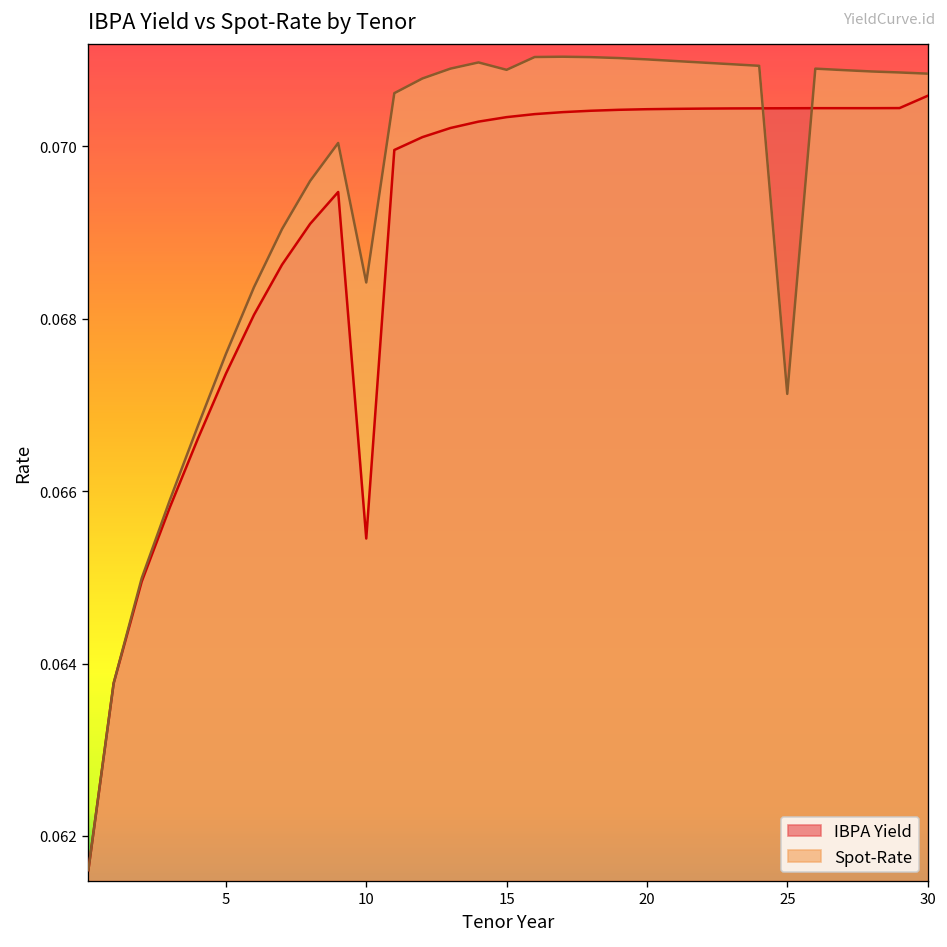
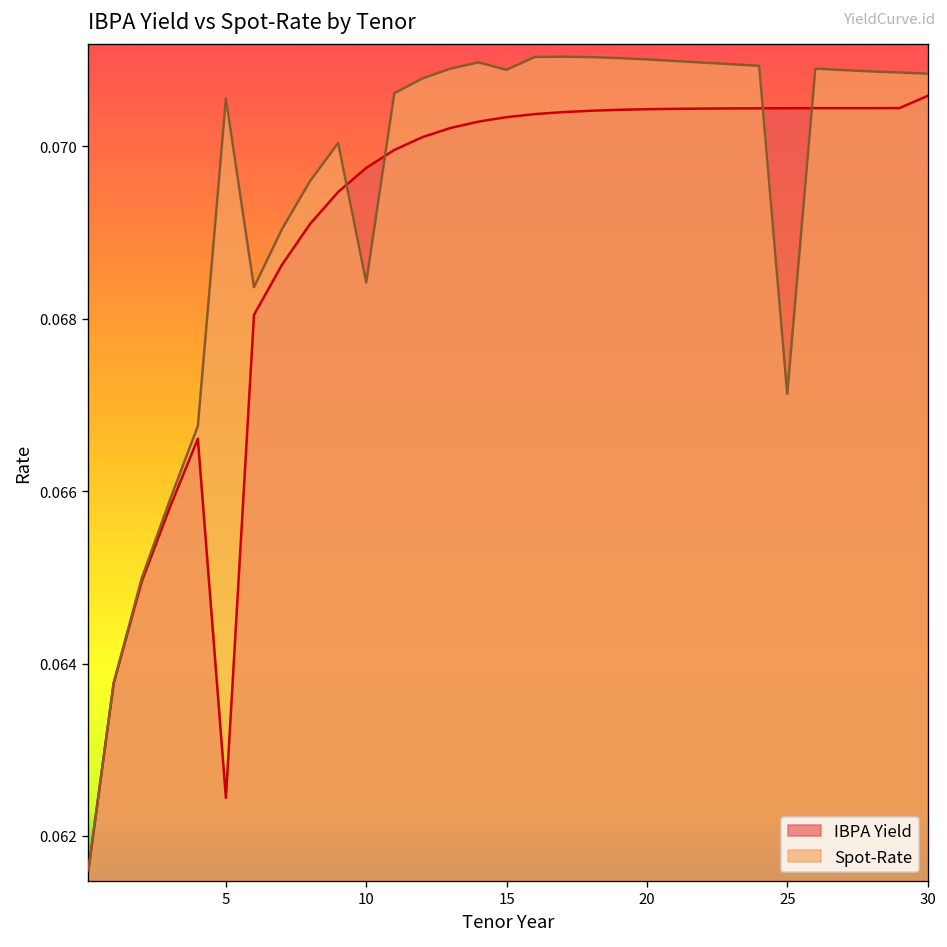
  {
    "IBPA Yield": {
-     "5": 0.0674,
-     "10": 0.0655,
+     "5": 0.0624,
+     "10": 0.0697,
      "15": 0.0703,
      "20": 0.0704,
      "25": 0.0704,
      "30": 0.0706
    },
    "Spot-Rate": {
-     "5": 0.0676,
+     "5": 0.0706,
      "10": 0.0684,
      "15": 0.0709,
      "20": 0.0710,
      "25": 0.0671,
      "30": 0.0708
    }
  }
